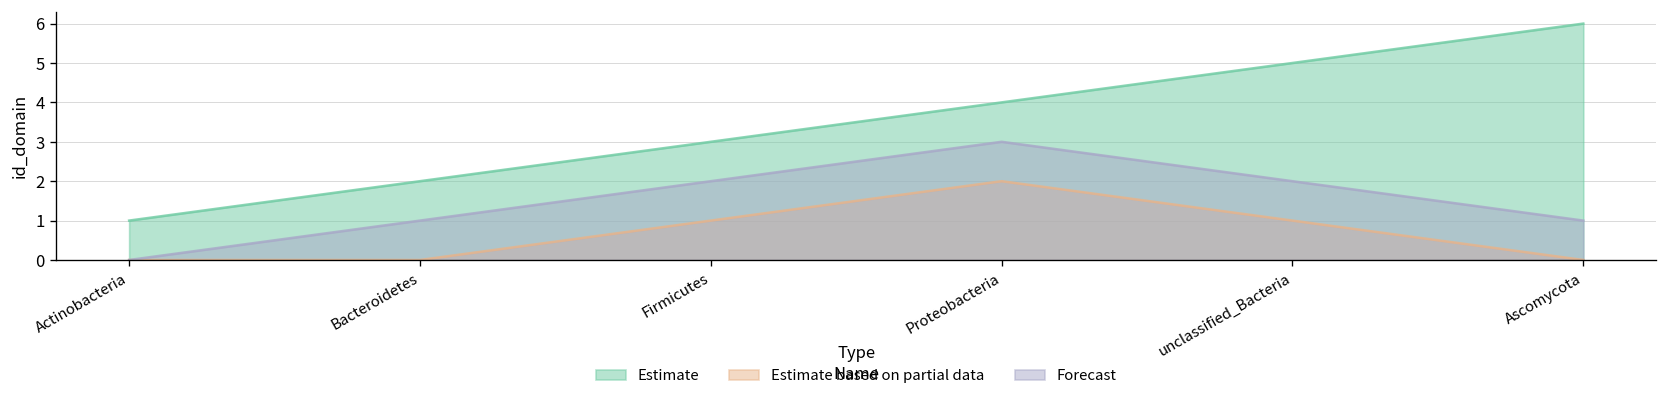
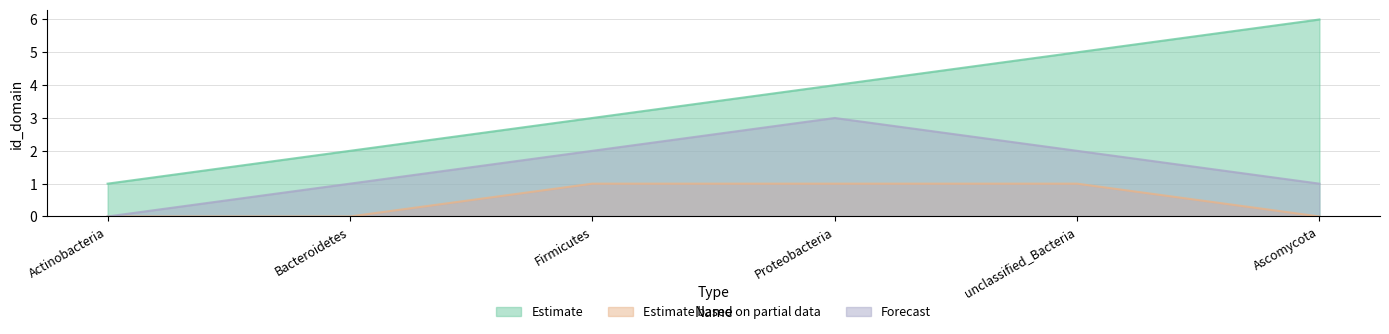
  {
    "Estimate based on partial data": {
      "Bacteroidetes": 0,
      "Firmicutes": 1,
-     "Proteobacteria": 2,
+     "Proteobacteria": 1,
      "unclassified_Bacteria": 1,
      "Ascomycota": 0
    }
  }
